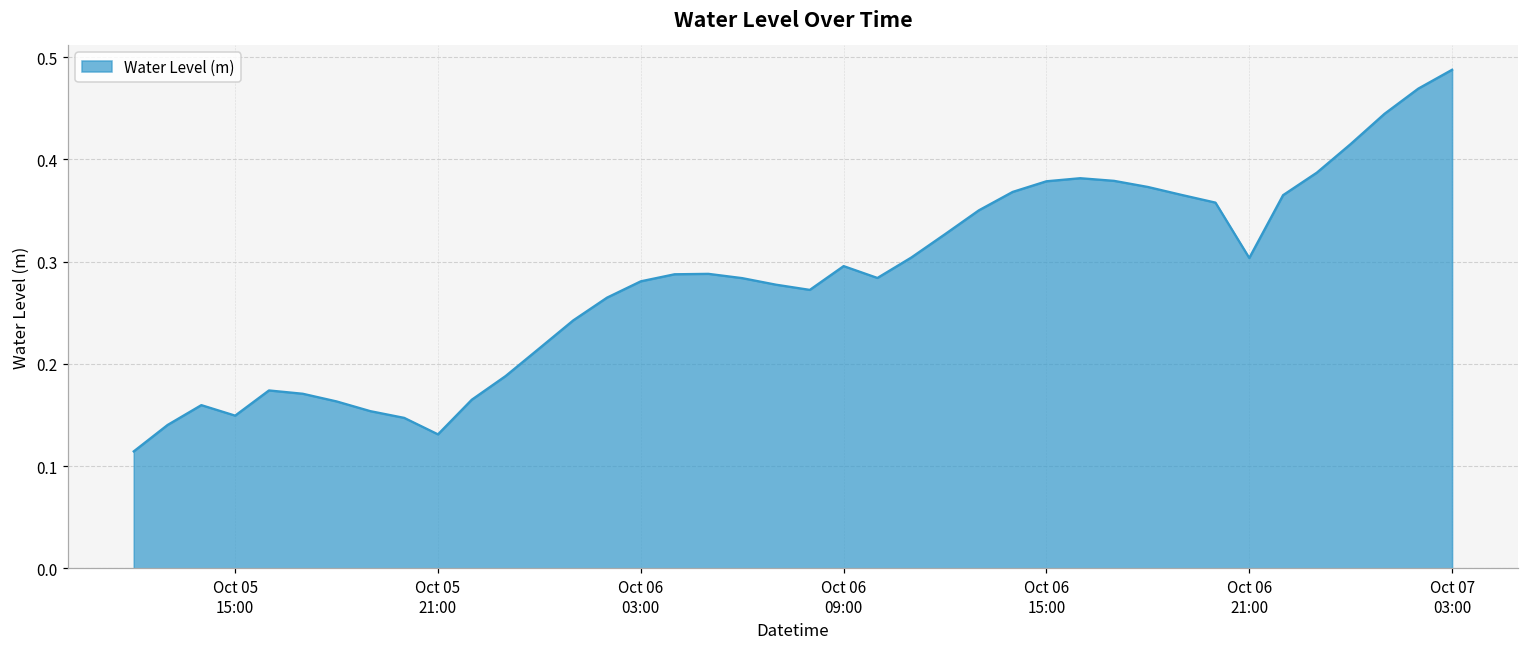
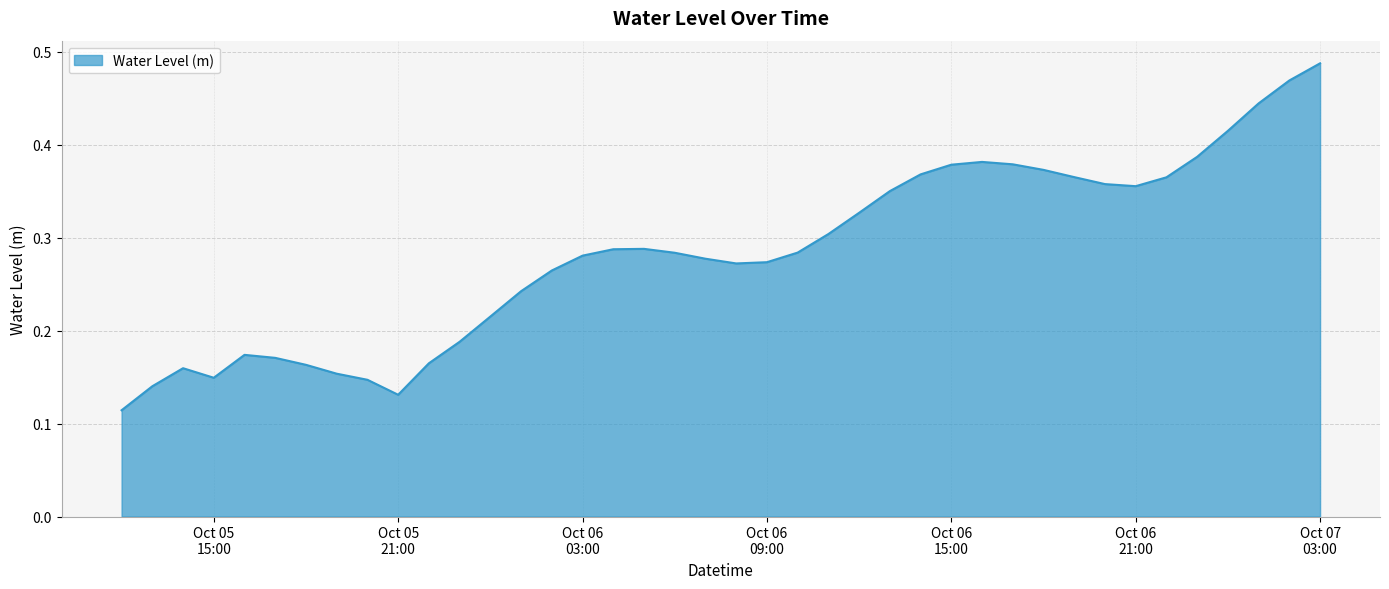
  {
    "Oct 05 15:00": 0.15,
    "Oct 05 21:00": 0.13,
    "Oct 06 03:00": 0.28,
-   "Oct 06 09:00": 0.30,
+   "Oct 06 09:00": 0.27,
    "Oct 06 15:00": 0.38,
-   "Oct 06 21:00": 0.30,
+   "Oct 06 21:00": 0.36,
    "Oct 07 03:00": 0.49
  }
